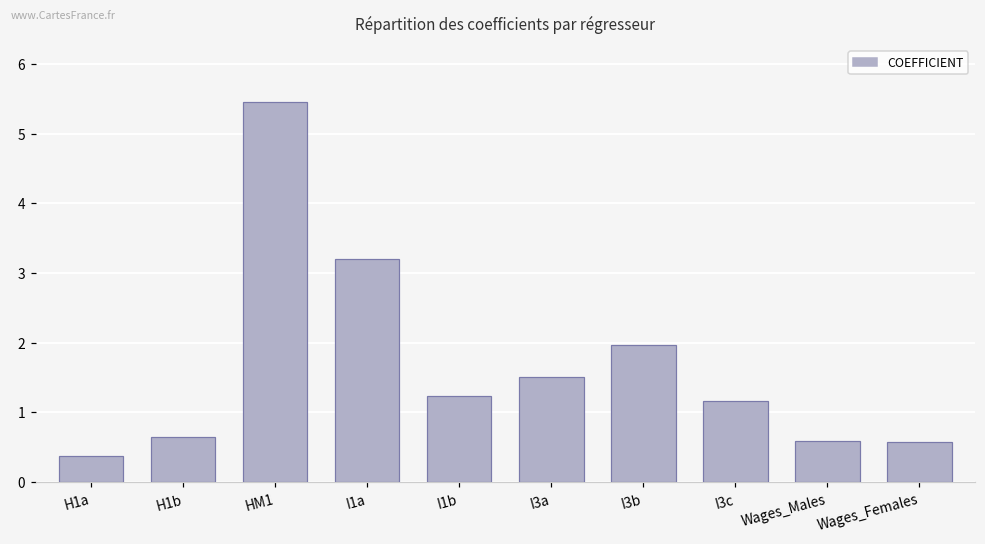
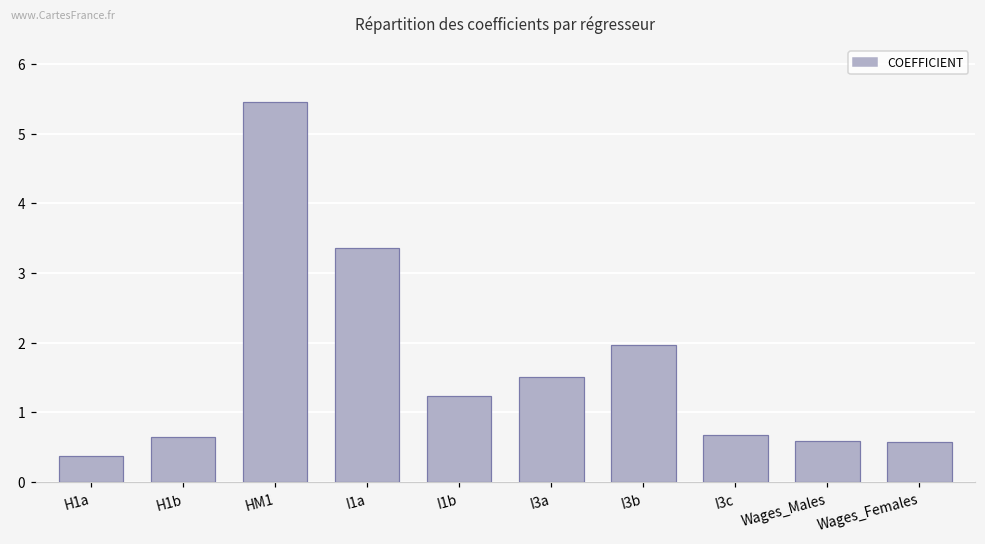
  {
    "H1a": 0.4,
    "H1b": 0.6,
    "HM1": 5.5,
-   "I1a": 3.2,
+   "I1a": 3.4,
    "I1b": 1.2,
    "I3a": 1.5,
    "I3b": 2.0,
-   "I3c": 1.2,
+   "I3c": 0.7,
    "Wages_Males": 0.6,
    "Wages_Females": 0.6
  }
